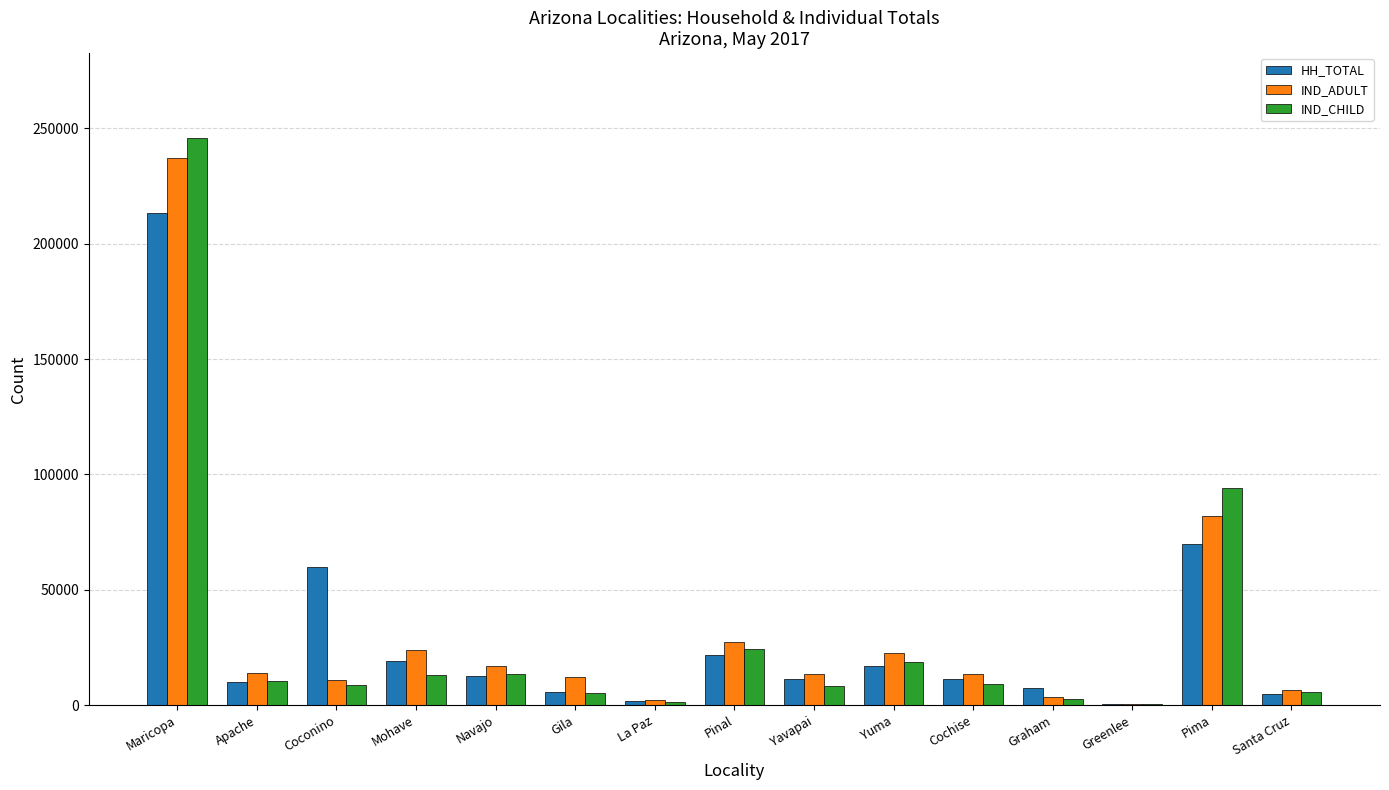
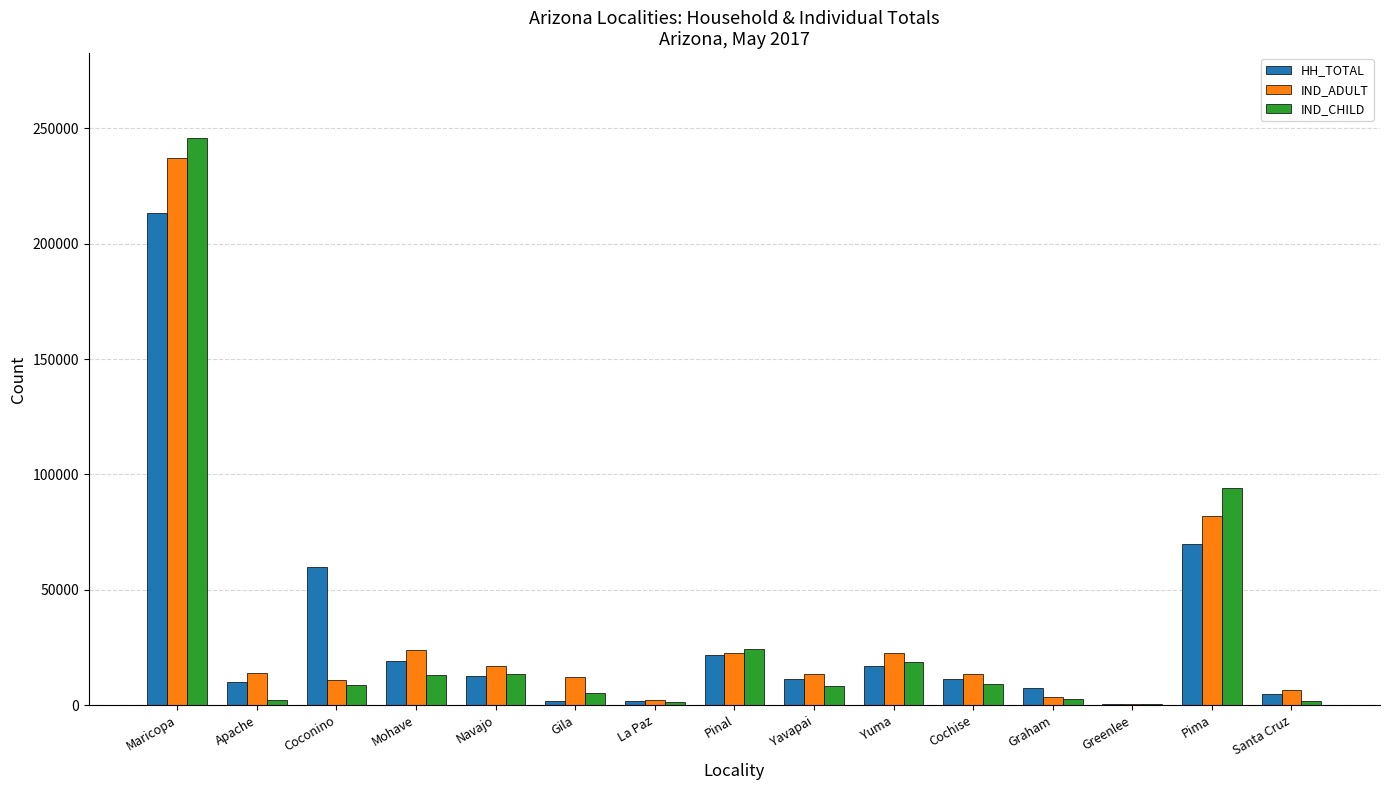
  {
    "HH_TOTAL": {
      "Maricopa": 213000,
      "Apache": 10000,
      "Coconino": 60000,
      "Mohave": 19000,
      "Navajo": 13000,
-     "Gila": 6000,
+     "Gila": 2000,
      "La Paz": 2000,
      "Pinal": 22000,
      "Yavapai": 11000,
      "Yuma": 17000,
      "Cochise": 11000,
      "Graham": 7000,
      "Pima": 70000,
      "Santa Cruz": 5000
    },
    "IND_ADULT": {
      "Maricopa": 237000,
      "Apache": 14000,
      "Coconino": 11000,
      "Mohave": 24000,
      "Navajo": 17000,
      "Gila": 12000,
      "La Paz": 2000,
-     "Pinal": 27000,
+     "Pinal": 23000,
      "Yavapai": 13000,
      "Yuma": 23000,
      "Cochise": 14000,
      "Graham": 4000,
      "Pima": 82000,
      "Santa Cruz": 6000
    },
    "IND_CHILD": {
      "Maricopa": 246000,
-     "Apache": 11000,
+     "Apache": 2000,
      "Coconino": 9000,
      "Mohave": 13000,
      "Navajo": 14000,
      "Gila": 5000,
      "La Paz": 1000,
      "Pinal": 24000,
      "Yavapai": 8000,
      "Yuma": 19000,
      "Cochise": 9000,
      "Graham": 3000,
      "Pima": 94000,
-     "Santa Cruz": 5000
+     "Santa Cruz": 2000
    }
  }
